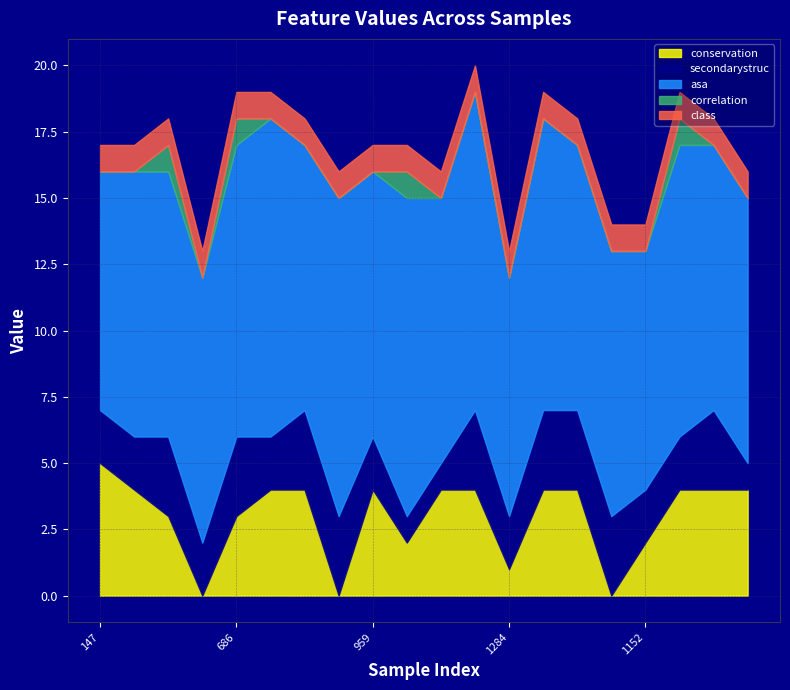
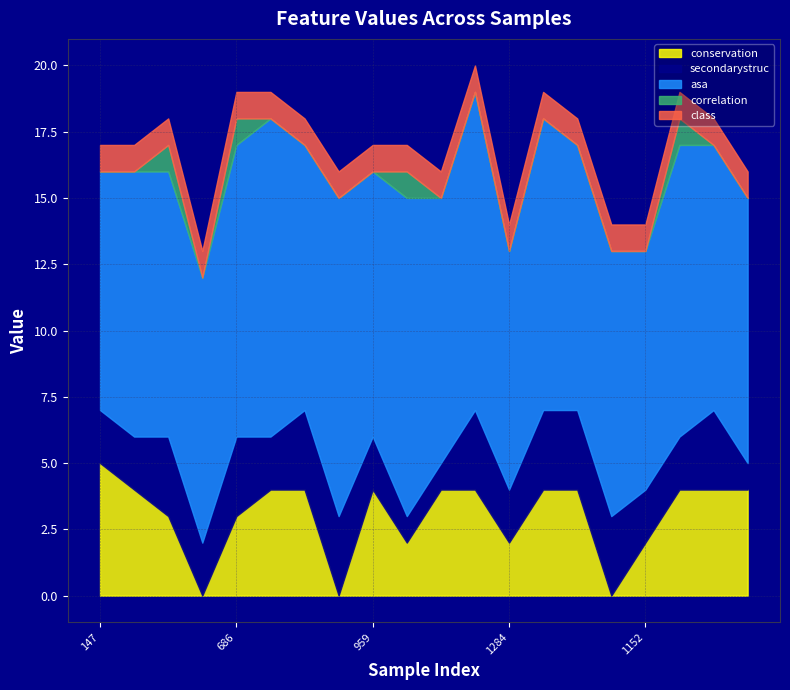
  {
    "conservation": {
-     "1284": 1
+     "1284": 2
    },
    "secondarystruc": {
      "147": 2,
      "686": 3,
      "959": 2,
      "1284": 2,
      "1152": 2
    },
    "asa": {
      "686": 11
    },
    "correlation": {
      "686": 1
    },
    "class": {
      "147": 1,
      "686": 1,
      "959": 1,
      "1284": 1,
      "1152": 1
    }
  }
